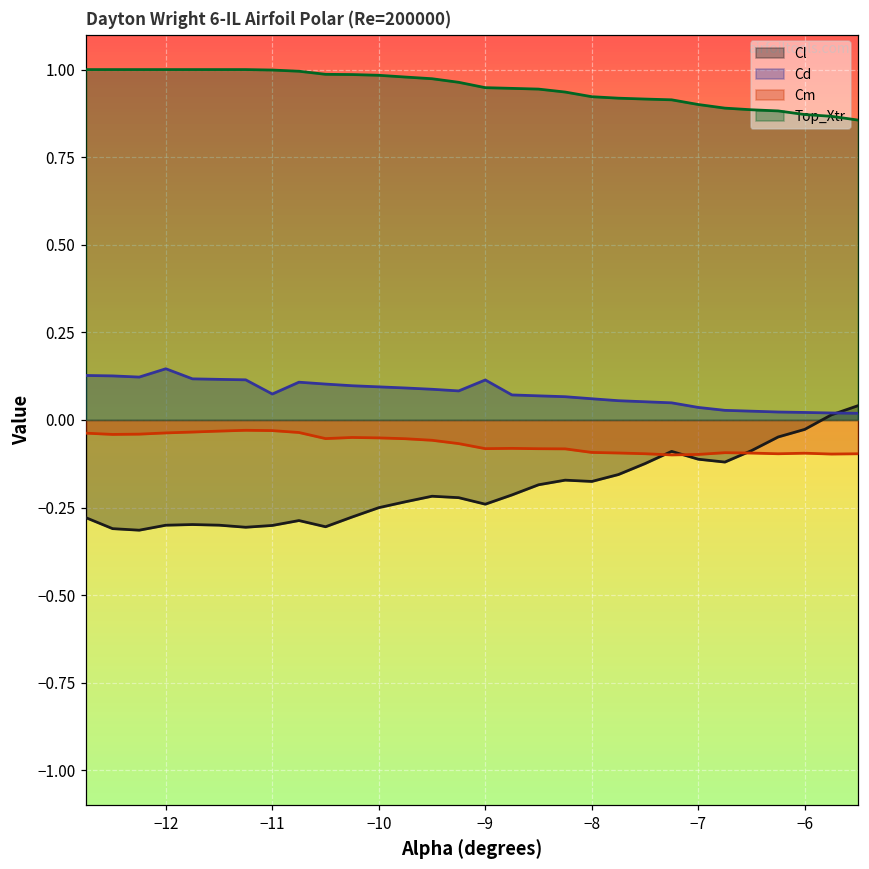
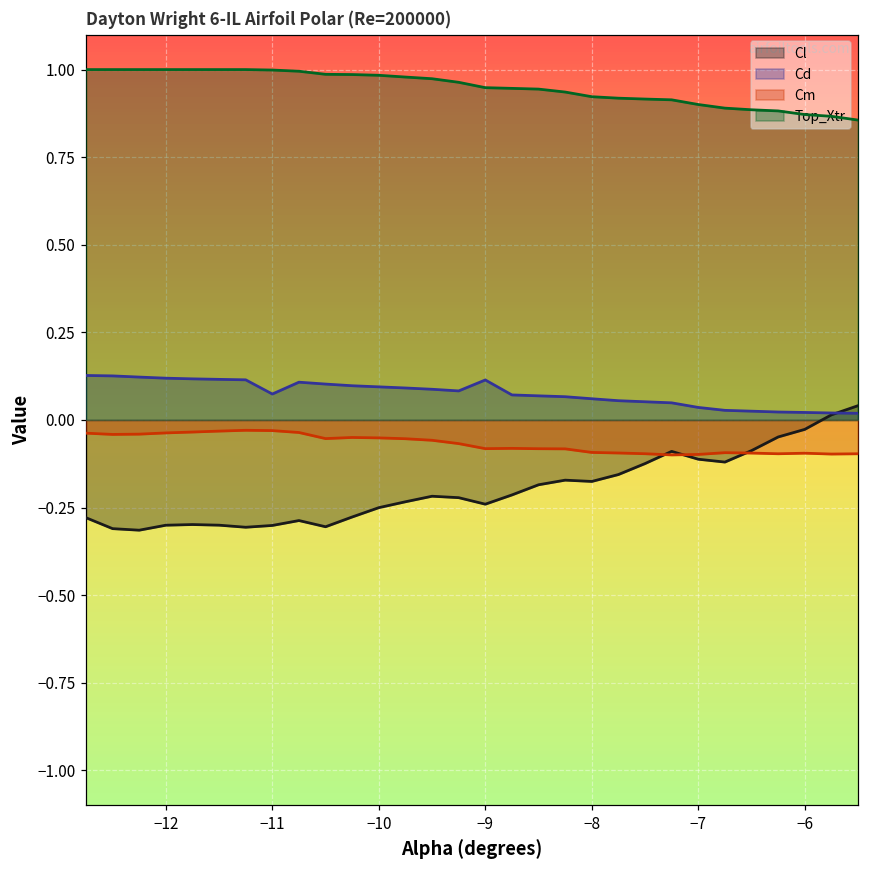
  {
    "Cd": {
-     "−12": 0.15,
+     "−12": 0.12,
      "−11": 0.07,
      "−10": 0.09,
      "−9": 0.11,
      "−8": 0.06,
      "−7": 0.04,
      "−6": 0.02
    }
  }
